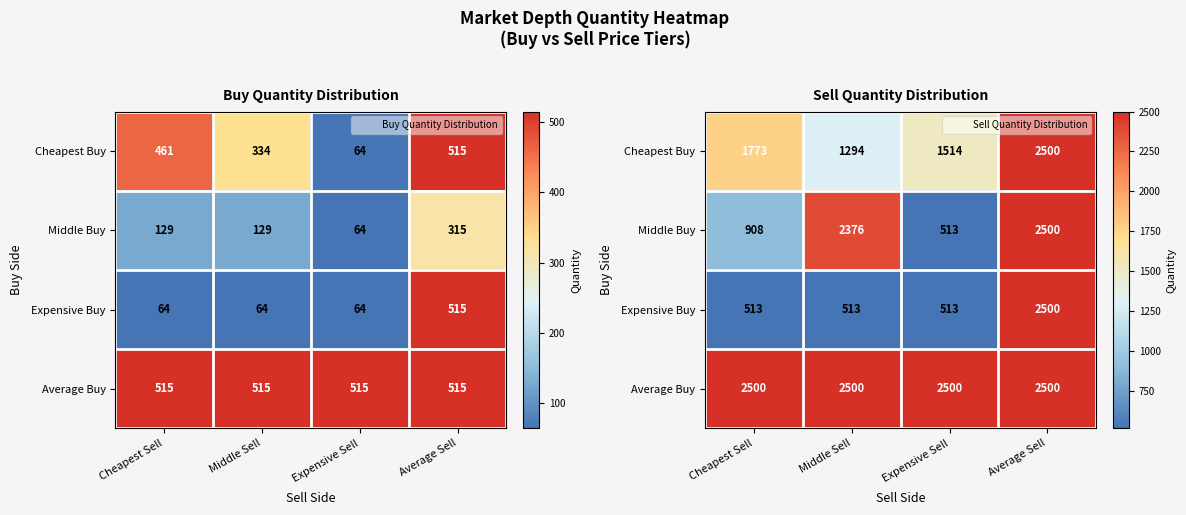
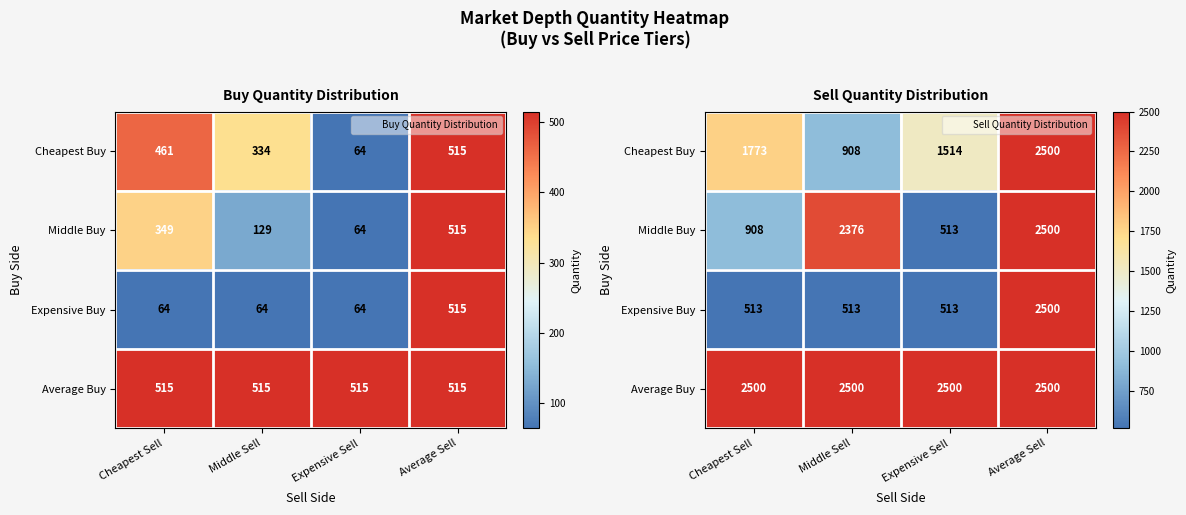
  {
    "Buy Quantity Distribution": {
      "Cheapest Buy": {
        "Cheapest Sell": 461,
        "Middle Sell": 334,
        "Expensive Sell": 64,
        "Average Sell": 515
      },
      "Middle Buy": {
-       "Cheapest Sell": 129,
+       "Cheapest Sell": 349,
        "Middle Sell": 129,
        "Expensive Sell": 64,
-       "Average Sell": 315
+       "Average Sell": 515
      },
      "Expensive Buy": {
        "Cheapest Sell": 64,
        "Middle Sell": 64,
        "Expensive Sell": 64,
        "Average Sell": 515
      },
      "Average Buy": {
        "Cheapest Sell": 515,
        "Middle Sell": 515,
        "Expensive Sell": 515,
        "Average Sell": 515
      }
    },
    "Sell Quantity Distribution": {
      "Cheapest Buy": {
        "Cheapest Sell": 1773,
-       "Middle Sell": 1294,
+       "Middle Sell": 908,
        "Expensive Sell": 1514,
        "Average Sell": 2500
      },
      "Middle Buy": {
        "Cheapest Sell": 908,
        "Middle Sell": 2376,
        "Expensive Sell": 513,
        "Average Sell": 2500
      },
      "Expensive Buy": {
        "Cheapest Sell": 513,
        "Middle Sell": 513,
        "Expensive Sell": 513,
        "Average Sell": 2500
      },
      "Average Buy": {
        "Cheapest Sell": 2500,
        "Middle Sell": 2500,
        "Expensive Sell": 2500,
        "Average Sell": 2500
      }
    }
  }
